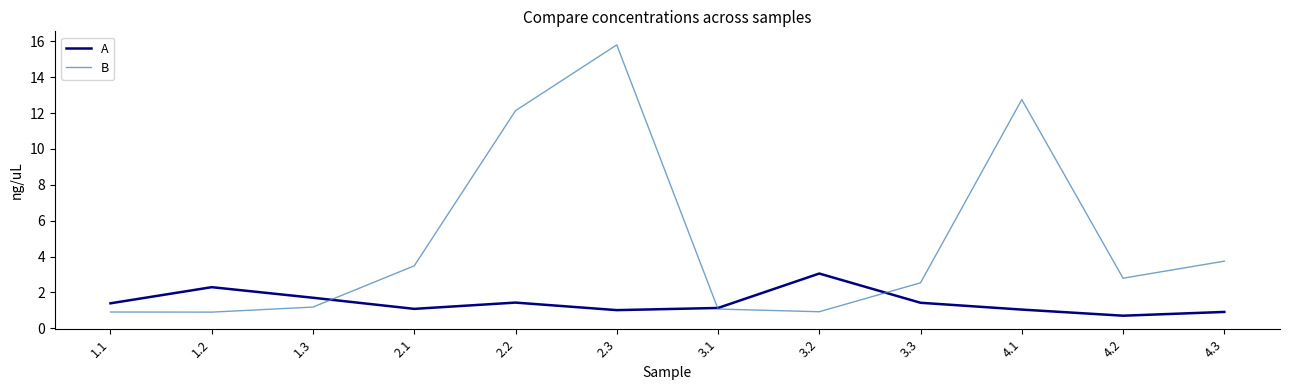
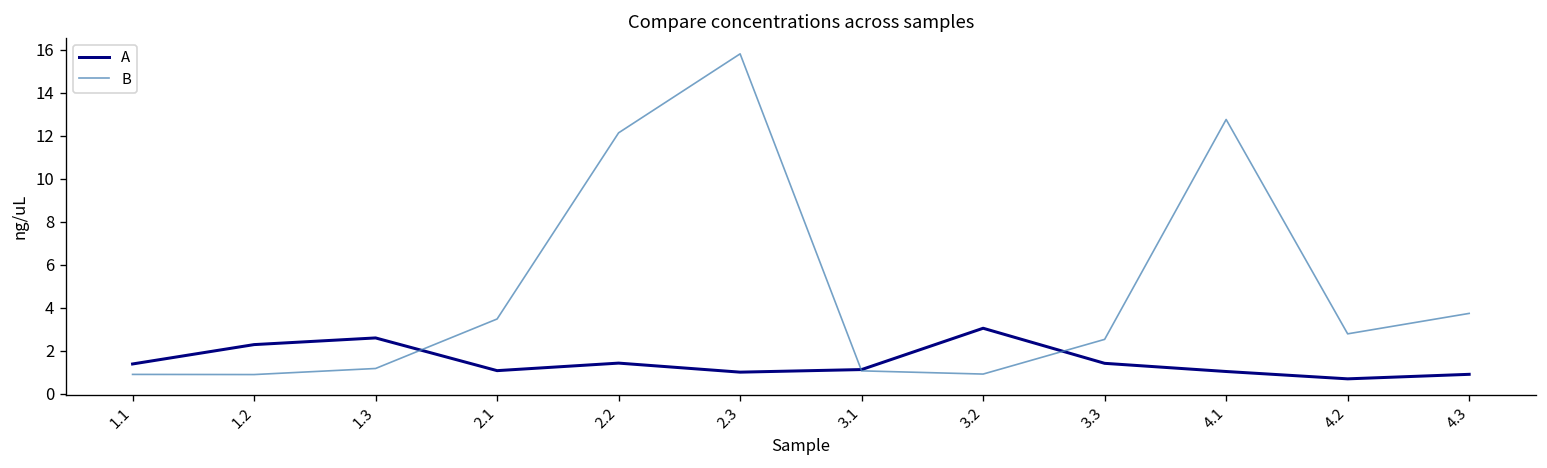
  {
    "A": {
      "1.1": 1.4,
      "1.2": 2.3,
-     "1.3": 1.7,
+     "1.3": 2.6,
      "2.1": 1.1,
      "2.2": 1.4,
      "2.3": 1.0,
      "3.2": 3.1,
      "3.3": 1.4,
      "4.1": 1.0,
      "4.2": 0.7,
      "4.3": 0.9
    },
    "B": {
      "1.1": 0.9,
      "1.2": 0.9,
      "1.3": 1.2,
      "2.1": 3.5,
      "2.2": 12.1,
      "2.3": 15.8,
      "3.2": 0.9,
      "3.3": 2.5,
      "4.1": 12.8,
      "4.2": 2.8,
      "4.3": 3.7
    }
  }
